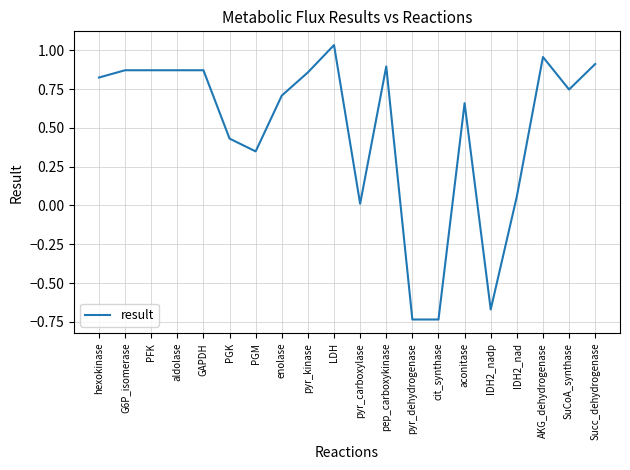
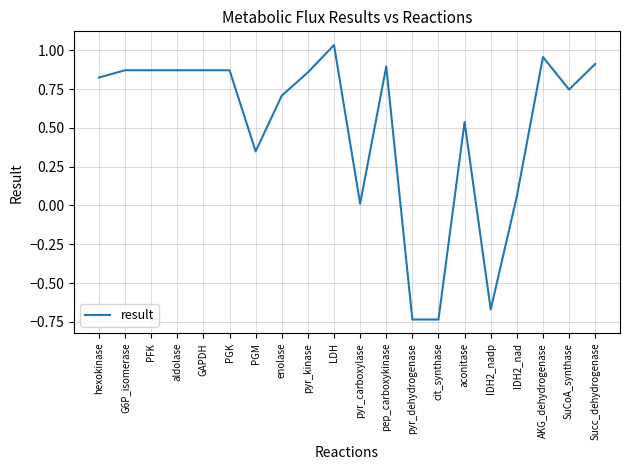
  {
    "hexokinase": 0.82,
    "G6P_isomerase": 0.87,
    "PFK": 0.87,
    "aldolase": 0.87,
    "GAPDH": 0.87,
-   "PGK": 0.43,
+   "PGK": 0.87,
    "PGM": 0.35,
    "enolase": 0.71,
    "pyr_kinase": 0.86,
    "LDH": 1.03,
    "pyr_carboxylase": 0.01,
    "pep_carboxykinase": 0.90,
    "pyr_dehydrogenase": -0.73,
    "cit_synthase": -0.73,
-   "aconitase": 0.66,
+   "aconitase": 0.54,
    "IDH2_nadp": -0.67,
    "IDH2_nad": 0.06,
    "AKG_dehydrogenase": 0.96,
    "SuCoA_synthase": 0.75,
    "Succ_dehydrogenase": 0.91
  }
